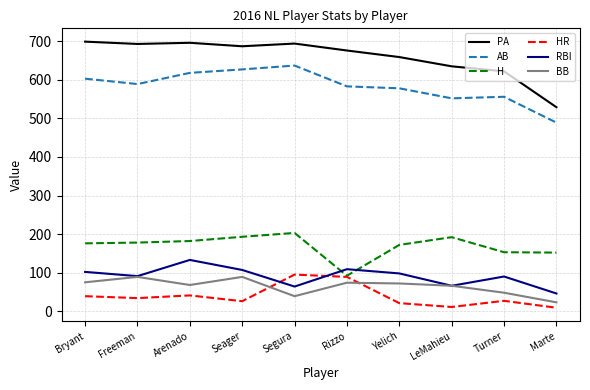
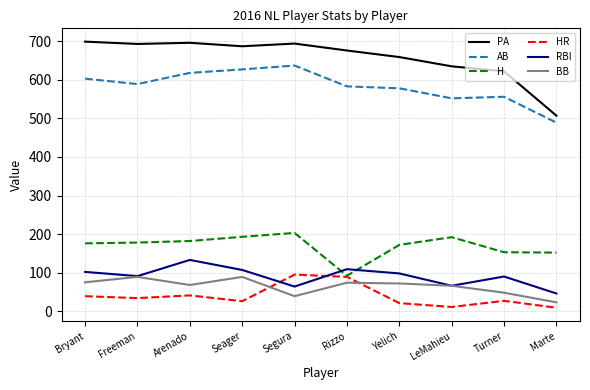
  {
    "PA": {
      "Bryant": 700,
      "Freeman": 690,
      "Arenado": 700,
      "Seager": 690,
      "Segura": 690,
      "Rizzo": 680,
      "Yelich": 660,
      "LeMahieu": 640,
-     "Marte": 530
+     "Marte": 510
    },
    "AB": {
      "Bryant": 600,
      "Freeman": 590,
      "Arenado": 620,
      "Seager": 630,
      "Segura": 640,
      "Rizzo": 580,
      "Yelich": 580,
      "LeMahieu": 550,
      "Turner": 560,
      "Marte": 490
    },
    "H": {
      "Bryant": 180,
      "Freeman": 180,
      "Arenado": 180,
      "Seager": 190,
      "Segura": 200,
      "Yelich": 170,
      "LeMahieu": 190,
      "Turner": 150,
      "Marte": 150
    },
    "HR": {
      "Bryant": 40,
      "Freeman": 30,
      "Arenado": 40,
      "Seager": 30,
      "Segura": 100,
      "Yelich": 20,
      "LeMahieu": 10,
      "Turner": 30,
      "Marte": 10
    },
    "RBI": {
      "Bryant": 100,
      "Arenado": 130,
      "Seager": 110,
      "Segura": 60,
      "Rizzo": 110,
      "Yelich": 100,
      "Turner": 90,
      "Marte": 50
    },
    "BB": {
      "Bryant": 80,
      "Arenado": 70,
      "Seager": 90,
      "Segura": 40,
      "Rizzo": 70,
      "Yelich": 70,
      "Turner": 50,
      "Marte": 20
    }
  }
